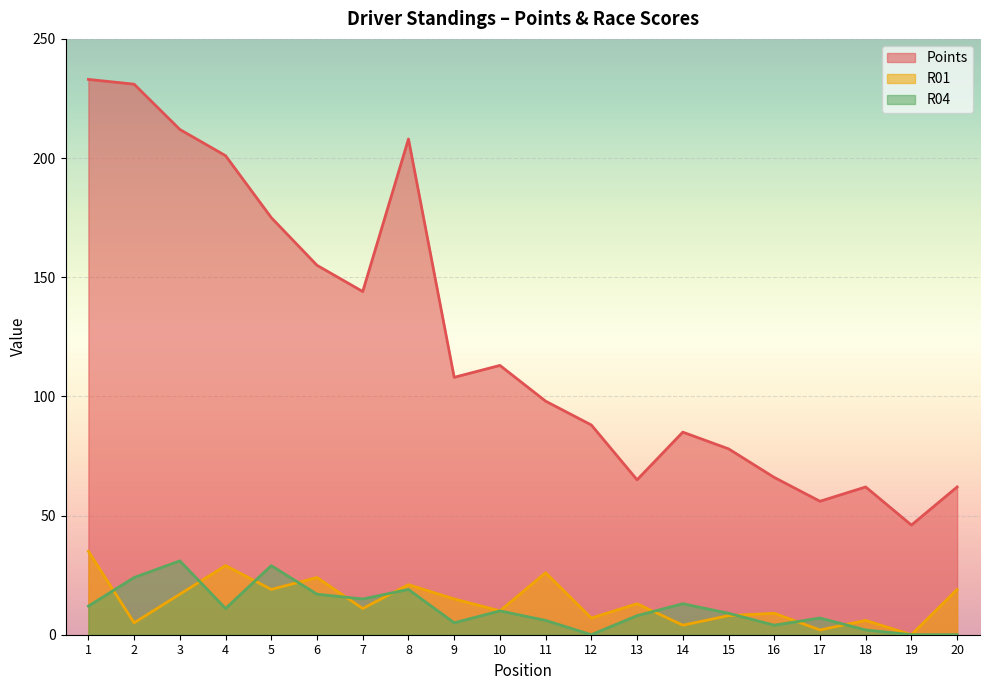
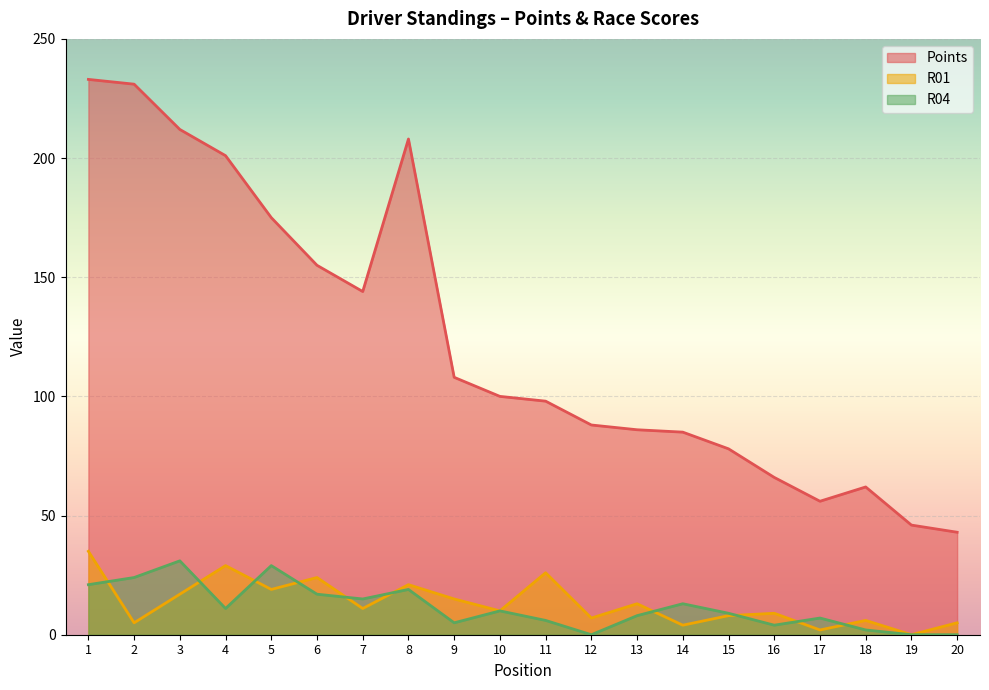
  {
    "Points": {
      "1": 233,
      "2": 231,
      "3": 212,
      "4": 201,
      "5": 175,
      "6": 155,
      "7": 144,
      "8": 208,
      "9": 108,
-     "10": 113,
+     "10": 100,
      "11": 98,
      "12": 88,
-     "13": 65,
+     "13": 86,
      "14": 85,
      "15": 78,
      "16": 66,
      "17": 56,
      "18": 62,
      "19": 46,
-     "20": 62
+     "20": 43
    },
    "R01": {
      "1": 35,
      "2": 5,
      "3": 17,
      "4": 29,
      "5": 19,
      "6": 24,
      "7": 11,
      "8": 21,
      "9": 15,
      "11": 26,
      "12": 7,
      "13": 13,
      "14": 4,
      "16": 9,
      "17": 2,
      "18": 6,
-     "20": 19
+     "20": 5
    },
    "R04": {
-     "1": 12,
+     "1": 21,
      "2": 24,
      "3": 31,
      "4": 11,
      "5": 29,
      "6": 17,
      "7": 15,
      "8": 19,
      "9": 5,
      "11": 6,
      "12": 0,
      "13": 8,
      "14": 13,
      "16": 4,
      "17": 7,
      "18": 2,
      "20": 0
    }
  }
